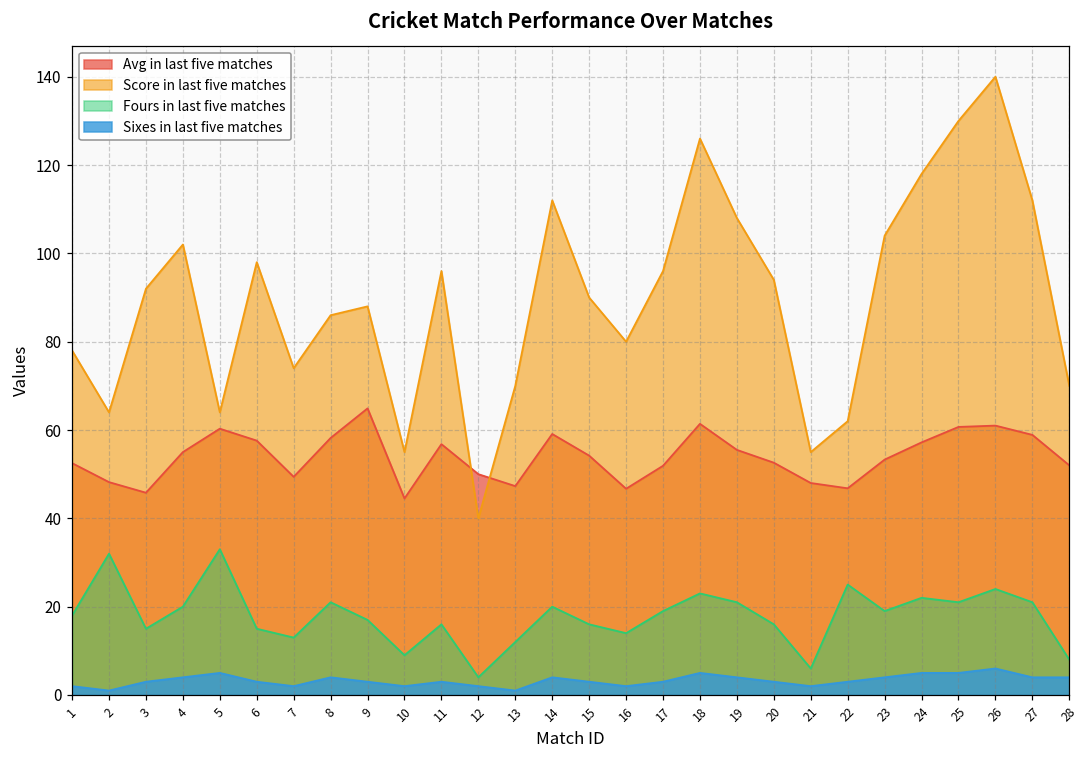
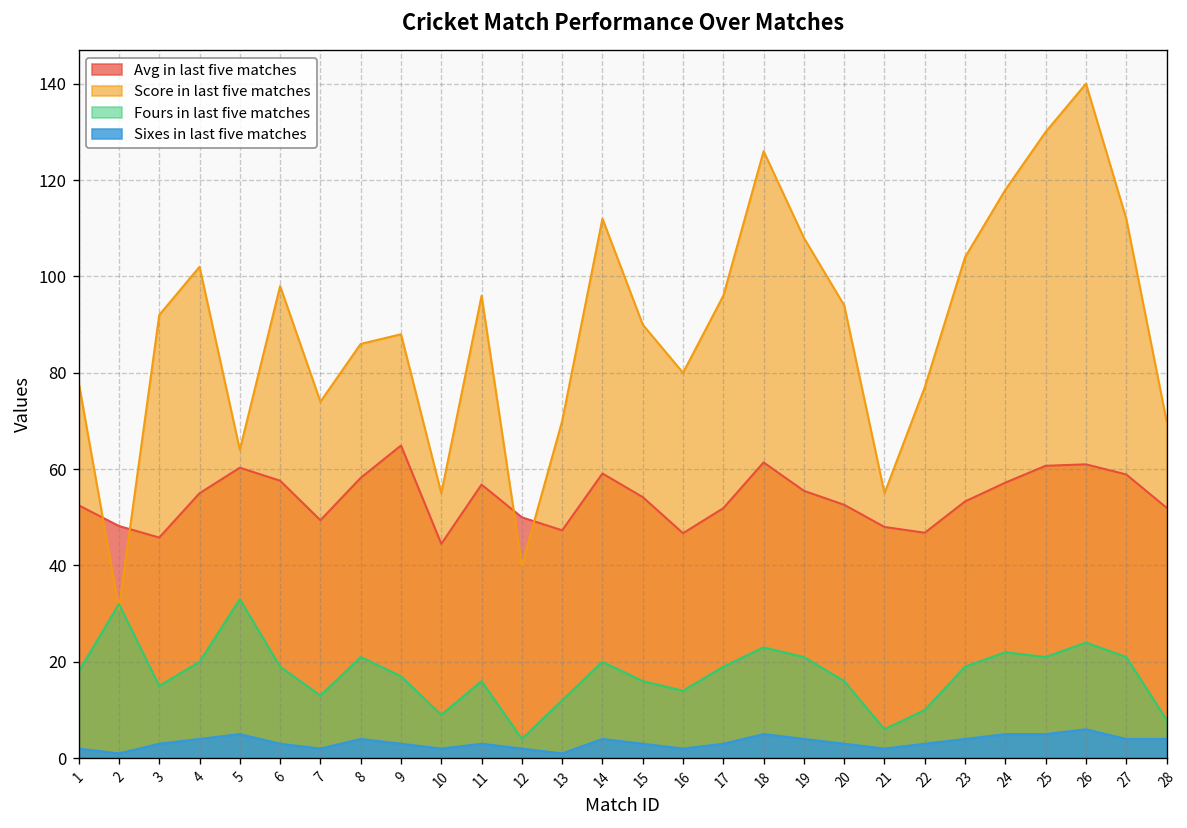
  {
    "Avg in last five matches": {
      "1": 53,
      "2": 48,
      "3": 46,
      "4": 55,
      "5": 60,
      "6": 58,
      "7": 49,
      "8": 58,
      "9": 65,
      "10": 45,
      "11": 57,
      "12": 50,
      "13": 47,
      "14": 59,
      "15": 54,
      "16": 47,
      "17": 52,
      "18": 61,
      "19": 56,
      "20": 53,
      "21": 48,
      "22": 47,
      "23": 53,
      "24": 57,
      "25": 61,
      "26": 61,
      "27": 59,
      "28": 52
    },
    "Score in last five matches": {
      "1": 78,
-     "2": 64,
+     "2": 31,
      "3": 92,
      "4": 102,
      "5": 64,
      "6": 98,
      "7": 74,
      "8": 86,
      "9": 88,
      "10": 55,
      "11": 96,
      "12": 40,
      "13": 70,
      "14": 112,
      "15": 90,
      "16": 80,
      "17": 96,
      "18": 126,
      "19": 108,
      "20": 94,
      "21": 55,
-     "22": 62,
+     "22": 77,
      "23": 104,
      "24": 118,
      "25": 130,
      "26": 140,
      "27": 112,
      "28": 70
    },
    "Fours in last five matches": {
      "1": 18,
      "2": 32,
      "3": 15,
      "4": 20,
      "5": 33,
-     "6": 15,
+     "6": 19,
      "7": 13,
      "8": 21,
      "9": 17,
      "10": 9,
      "11": 16,
      "12": 4,
      "13": 12,
      "14": 20,
      "15": 16,
      "16": 14,
      "17": 19,
      "18": 23,
      "19": 21,
      "20": 16,
      "21": 6,
-     "22": 25,
+     "22": 10,
      "23": 19,
      "24": 22,
      "25": 21,
      "26": 24,
      "27": 21,
      "28": 8
    },
    "Sixes in last five matches": {
      "1": 2,
      "2": 1,
      "3": 3,
      "4": 4,
      "5": 5,
      "6": 3,
      "7": 2,
      "8": 4,
      "9": 3,
      "10": 2,
      "11": 3,
      "12": 2,
      "13": 1,
      "14": 4,
      "15": 3,
      "16": 2,
      "17": 3,
      "18": 5,
      "19": 4,
      "20": 3,
      "21": 2,
      "22": 3,
      "23": 4,
      "24": 5,
      "25": 5,
      "26": 6,
      "27": 4,
      "28": 4
    }
  }
